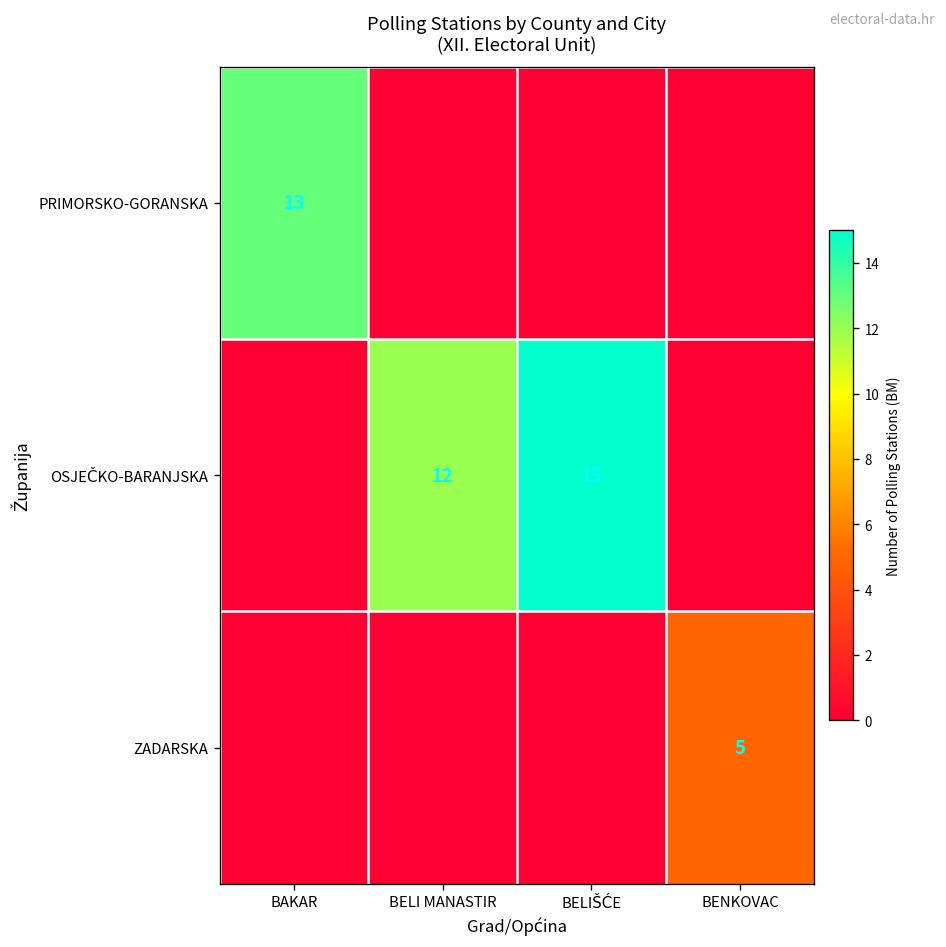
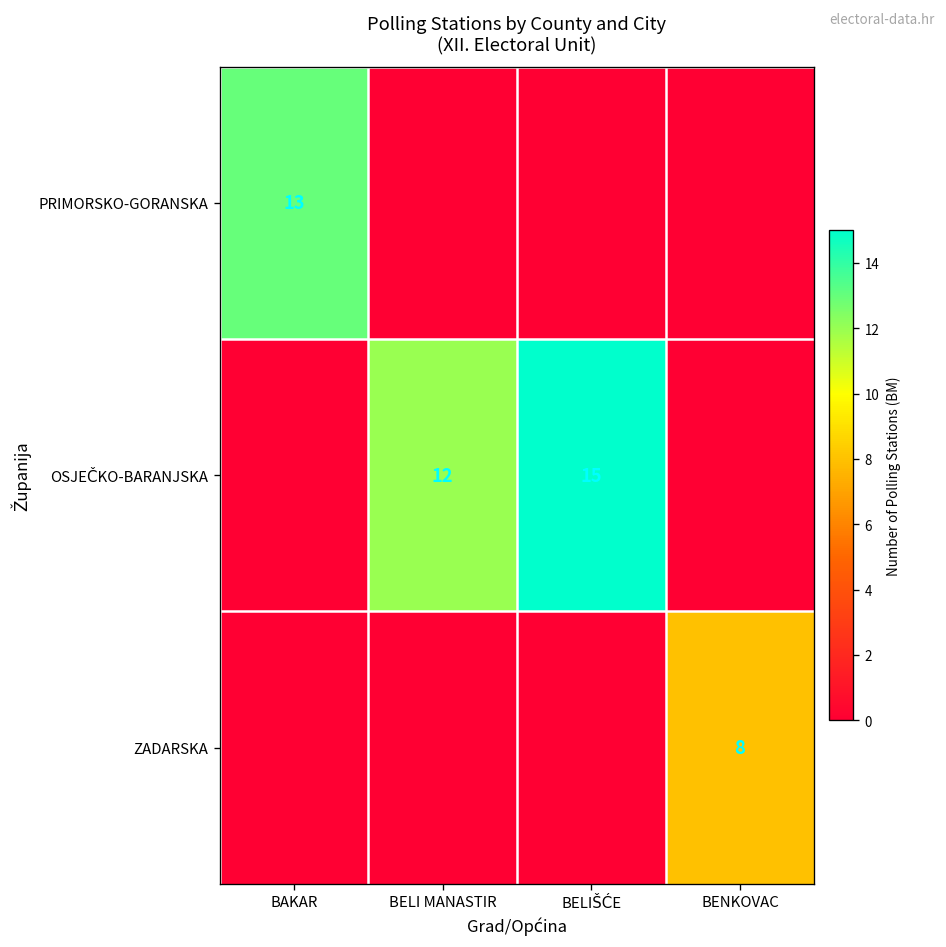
  {
    "PRIMORSKO-GORANSKA": {
      "BAKAR": 13
    },
    "OSJEČKO-BARANJSKA": {
      "BELI MANASTIR": 12,
      "BELIŠĆE": 15
    },
    "ZADARSKA": {
-     "BENKOVAC": 5
+     "BENKOVAC": 8
    }
  }
